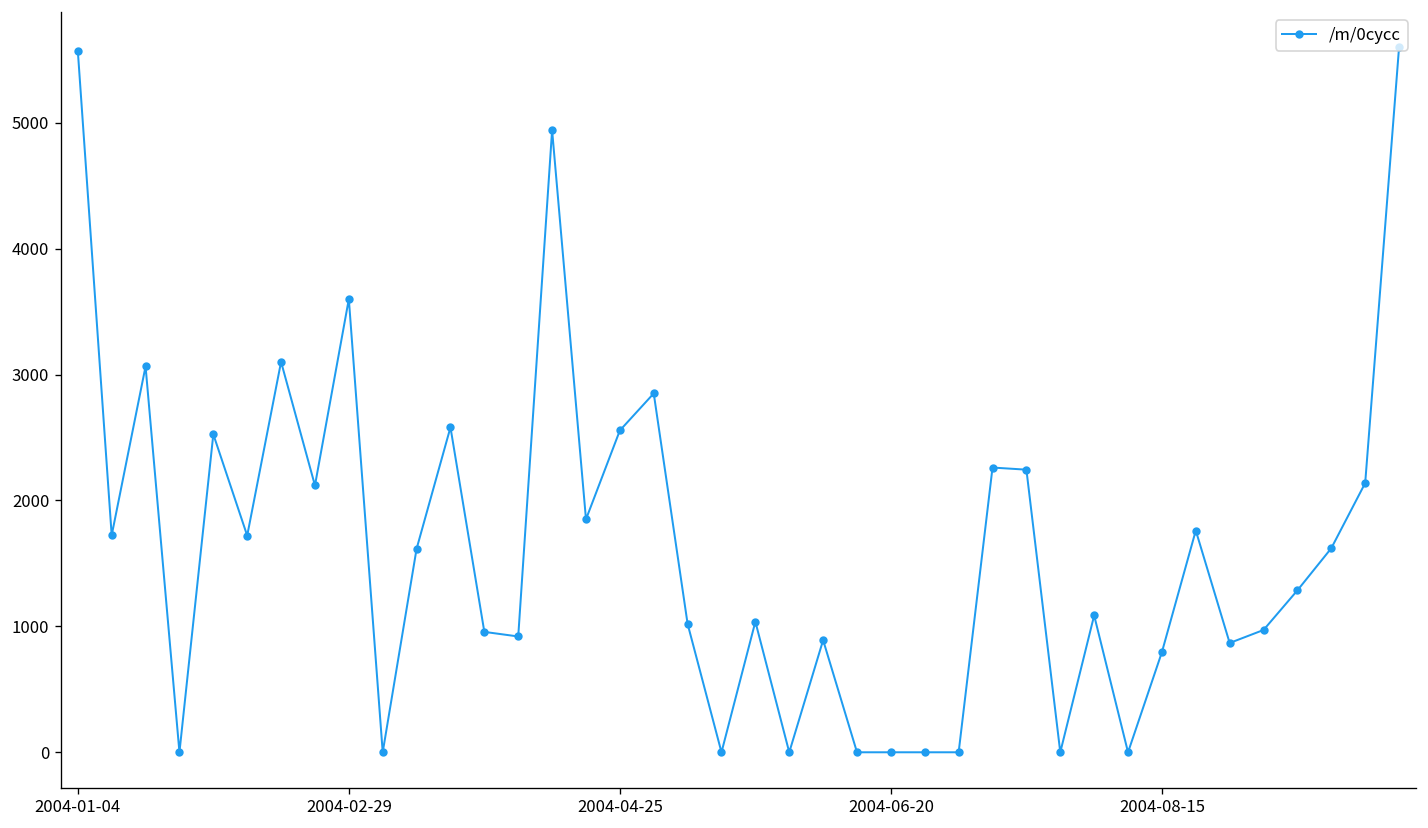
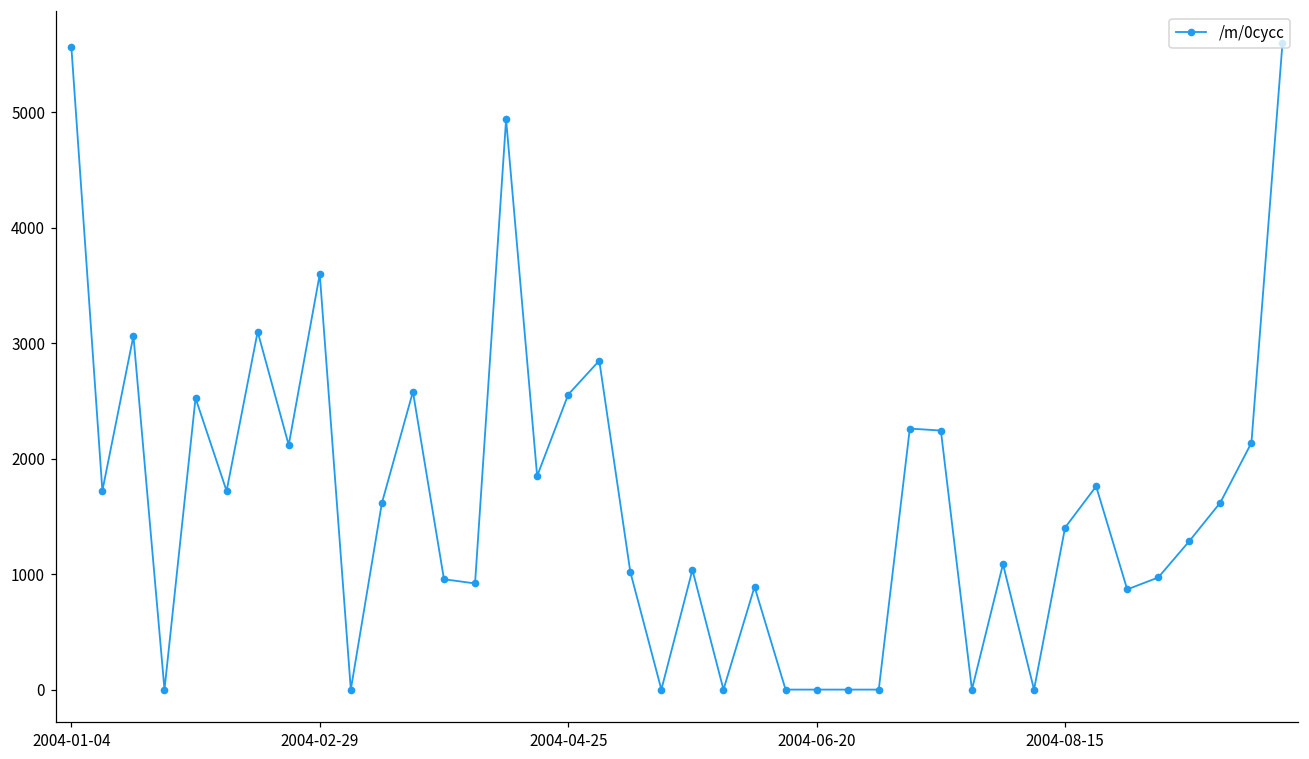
  {
    "2004-01-04": 5570,
    "2004-02-29": 3600,
    "2004-04-25": 2560,
    "2004-06-20": 0,
-   "2004-08-15": 800
+   "2004-08-15": 1400
  }
